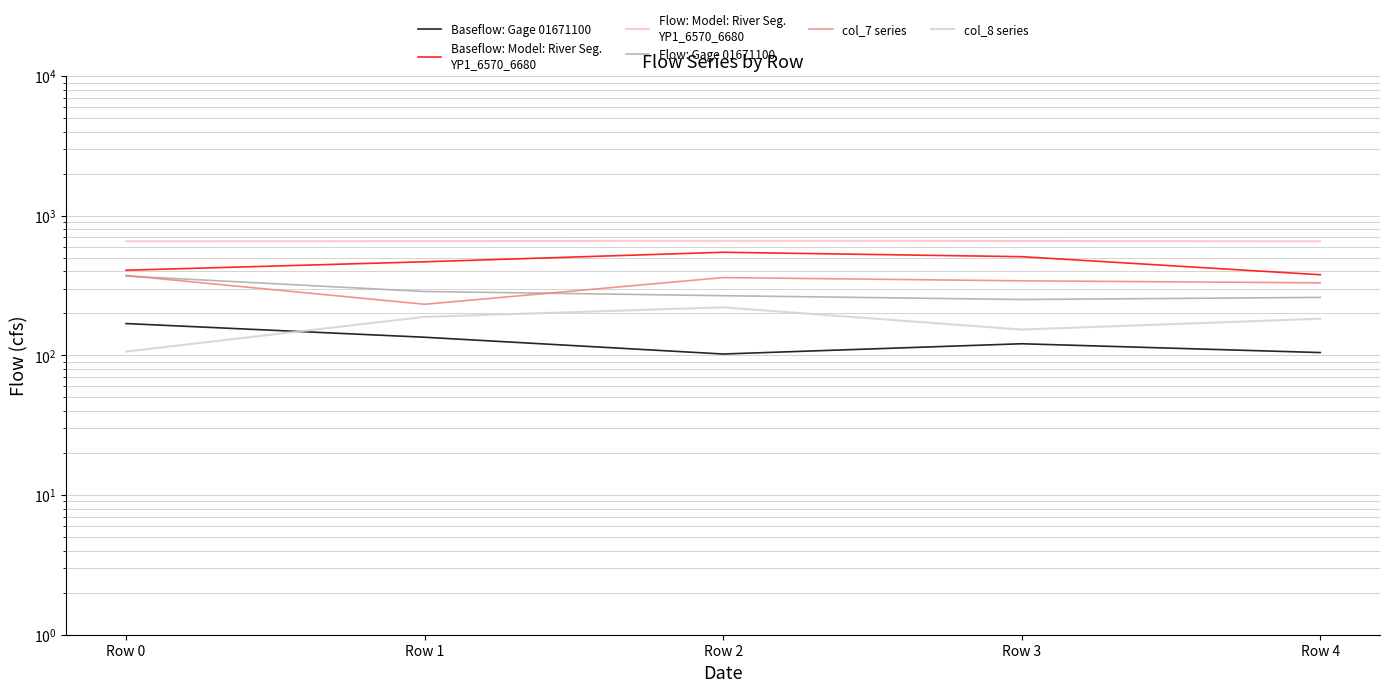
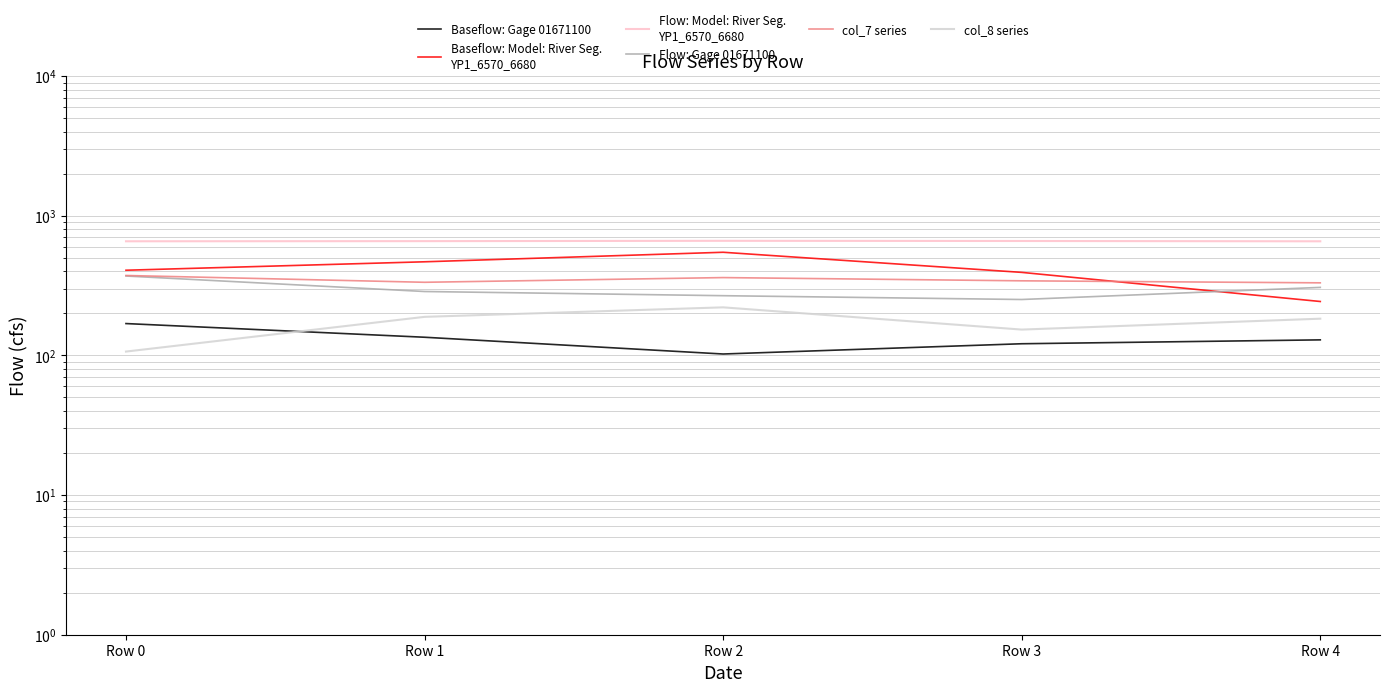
  {
    "Baseflow: Gage 01671100": {
      "Row 0": 170,
      "Row 1": 140,
      "Row 2": 100,
      "Row 3": 120,
-     "Row 4": 100
+     "Row 4": 130
    },
    "Baseflow: Model: River Seg. YP1_6570_6680": {
      "Row 0": 410,
      "Row 1": 470,
      "Row 2": 550,
-     "Row 3": 510,
-     "Row 4": 380
+     "Row 3": 390,
+     "Row 4": 240
    },
    "Flow: Gage 01671100": {
      "Row 1": 290,
      "Row 2": 270,
      "Row 3": 250,
-     "Row 4": 260
+     "Row 4": 310
    },
    "col_7 series": {
-     "Row 1": 230,
+     "Row 1": 330,
      "Row 2": 360,
      "Row 3": 340,
      "Row 4": 330
    }
  }
